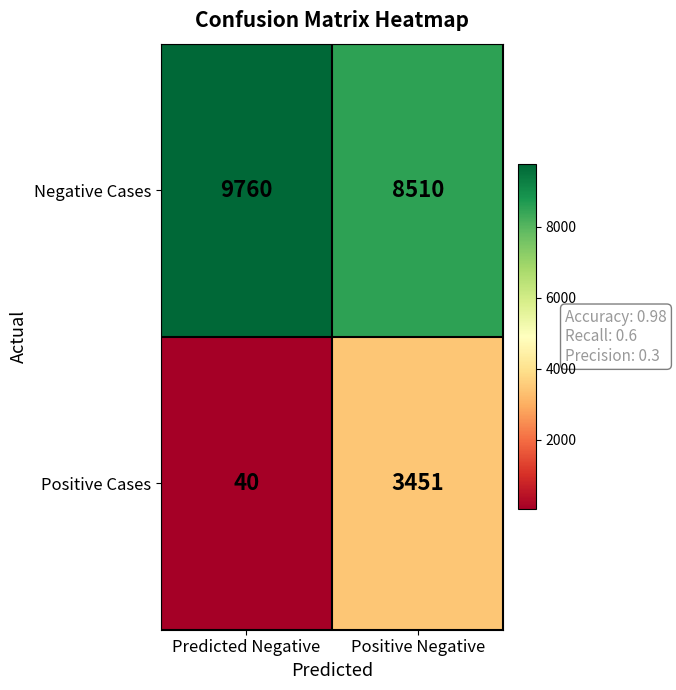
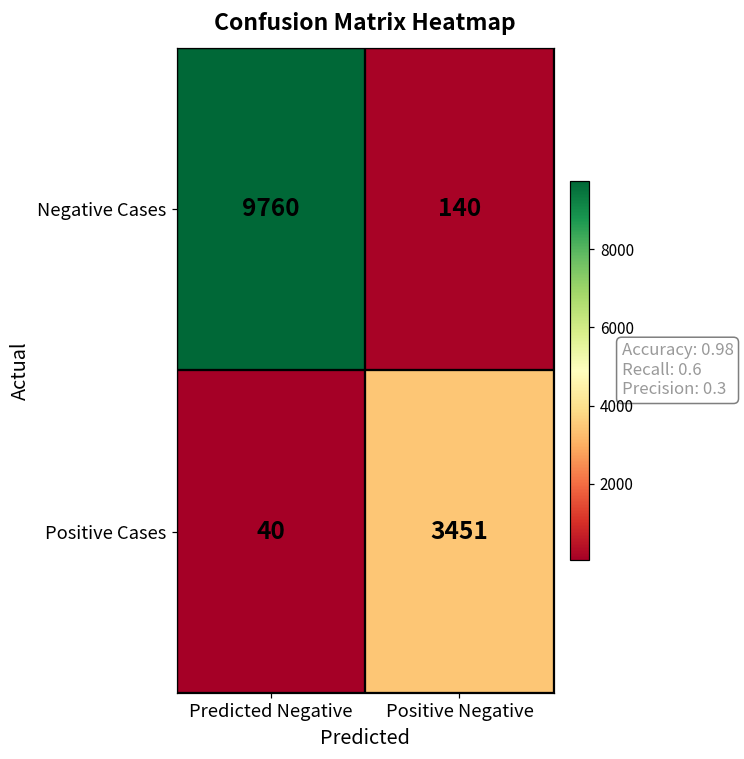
  {
    "Negative Cases": {
      "Predicted Negative": 9760,
-     "Positive Negative": 8510
+     "Positive Negative": 140
    },
    "Positive Cases": {
      "Predicted Negative": 40,
      "Positive Negative": 3451
    }
  }
